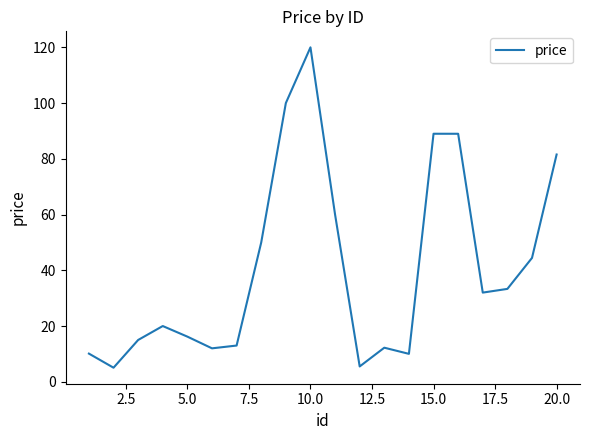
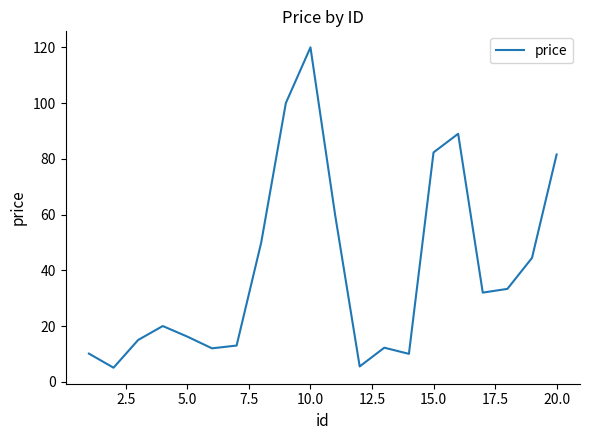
  {
    "5.0": 16,
    "10.0": 120,
-   "15.0": 89,
+   "15.0": 82,
    "20.0": 82
  }
